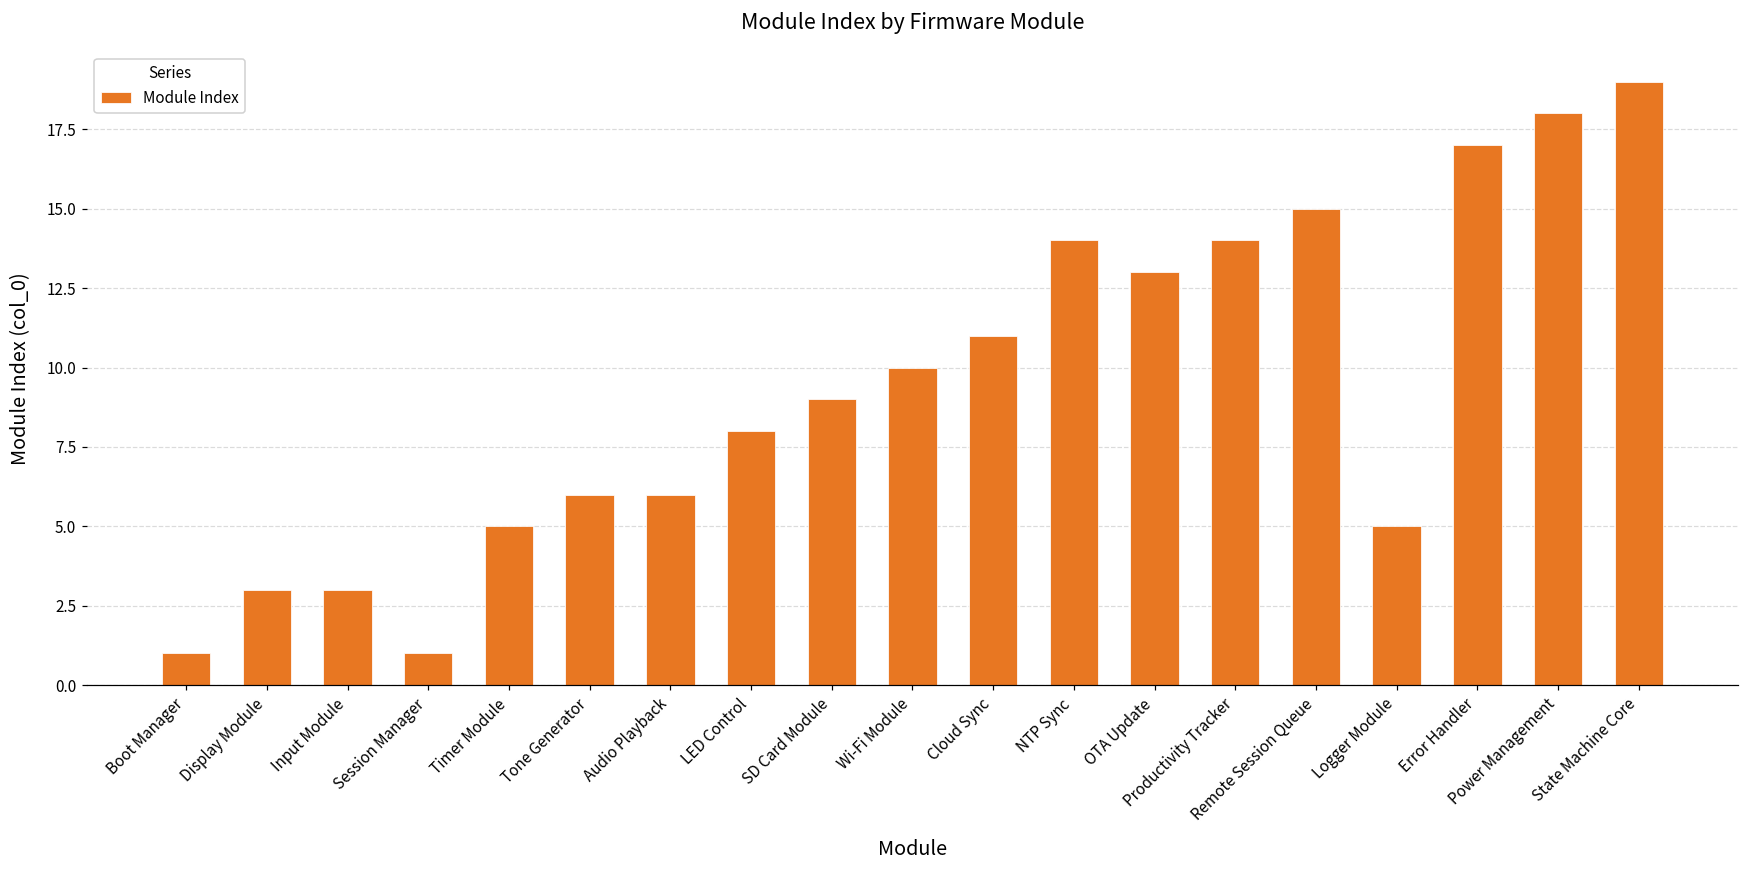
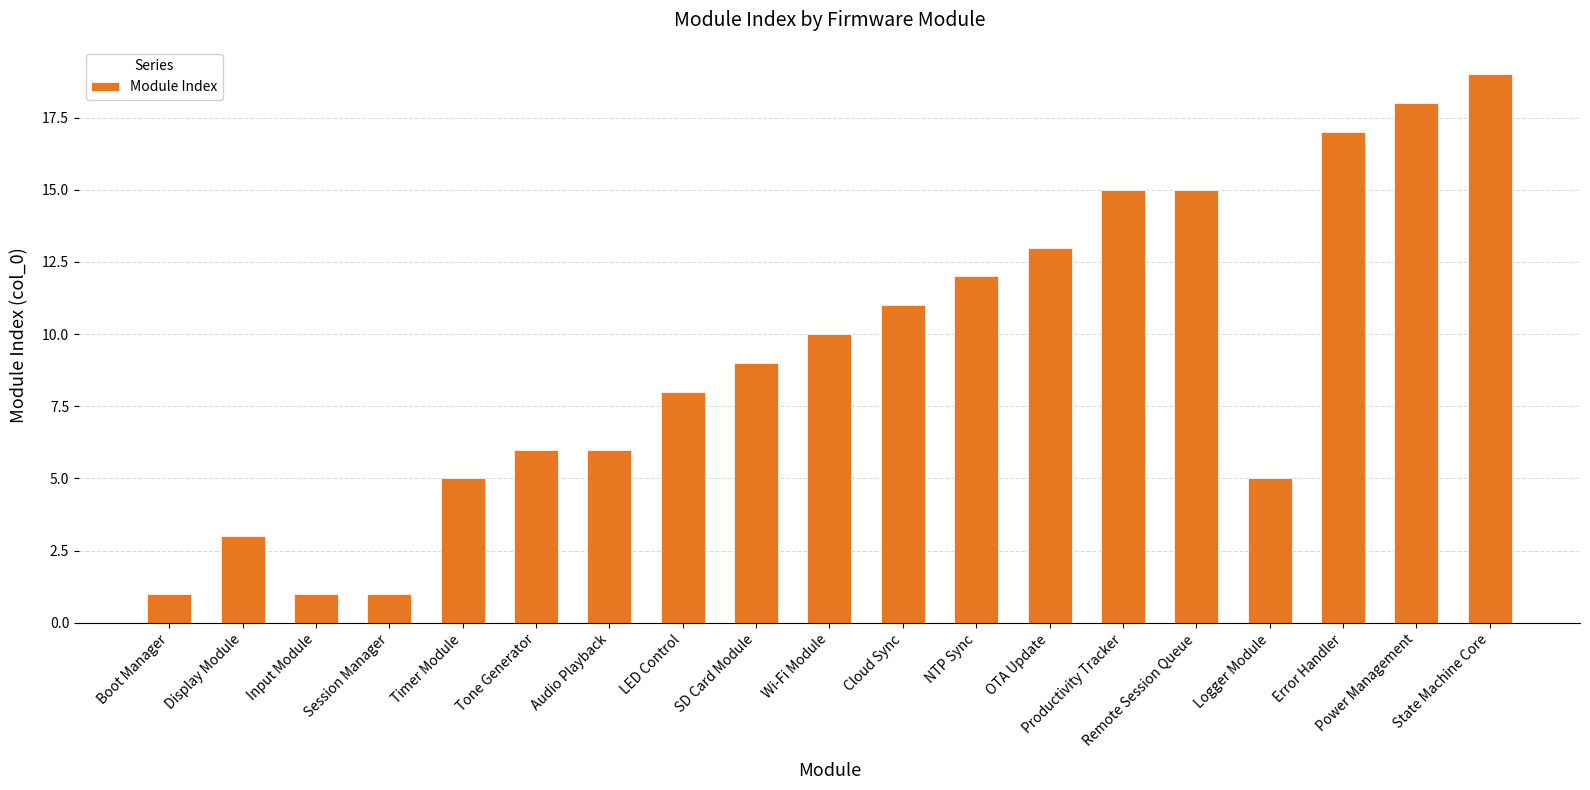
  {
    "Boot Manager": 1,
    "Display Module": 3,
-   "Input Module": 3,
+   "Input Module": 1,
    "Session Manager": 1,
    "Timer Module": 5,
    "Tone Generator": 6,
    "Audio Playback": 6,
    "LED Control": 8,
    "SD Card Module": 9,
    "Wi-Fi Module": 10,
    "Cloud Sync": 11,
-   "NTP Sync": 14,
+   "NTP Sync": 12,
    "OTA Update": 13,
-   "Productivity Tracker": 14,
+   "Productivity Tracker": 15,
    "Remote Session Queue": 15,
    "Logger Module": 5,
    "Error Handler": 17,
    "Power Management": 18,
    "State Machine Core": 19
  }
